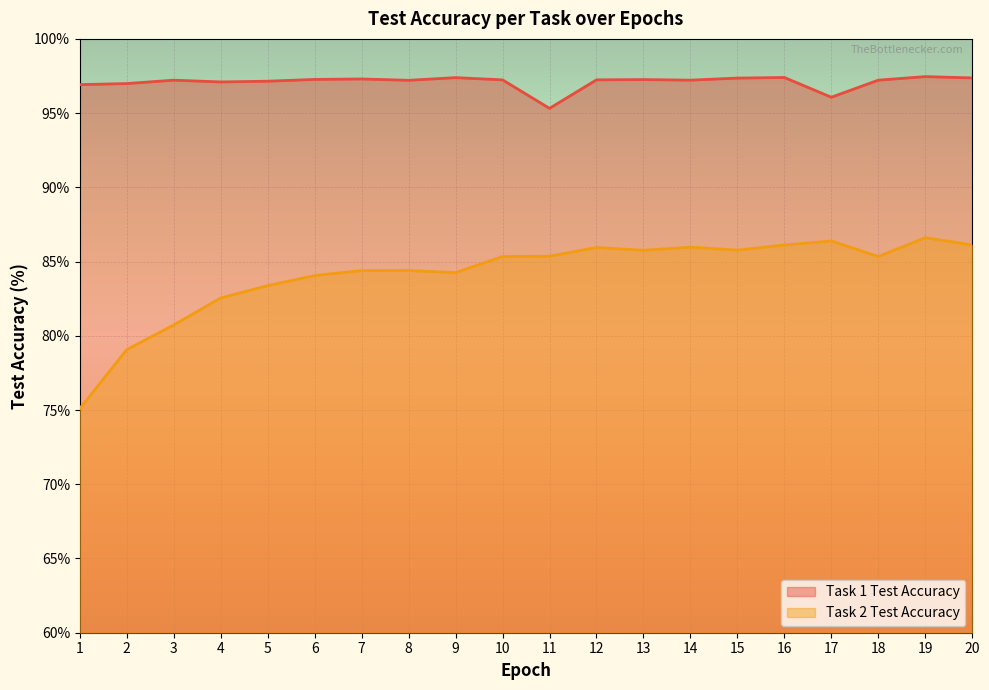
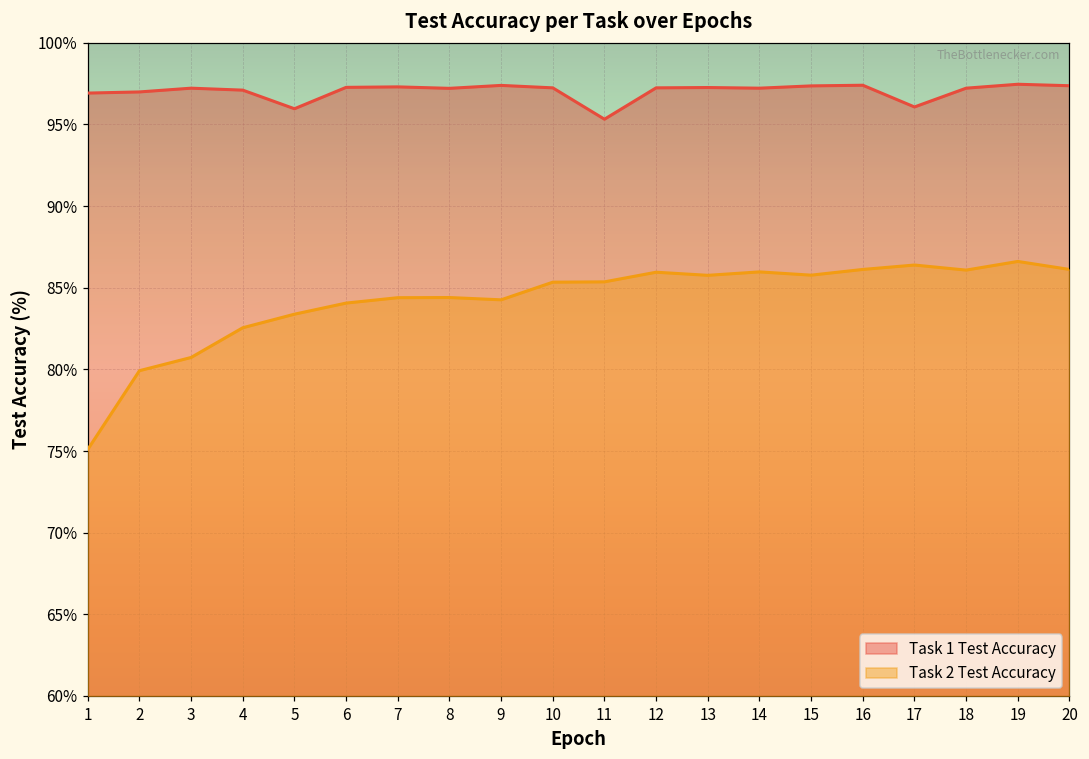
  {
    "Task 1 Test Accuracy": {
      "1": "96.9%",
      "2": "97.0%",
      "3": "97.2%",
      "4": "97.1%",
-     "5": "97.2%",
+     "5": "96.0%",
      "6": "97.3%",
      "7": "97.3%",
      "8": "97.2%",
      "9": "97.4%",
      "10": "97.2%",
      "11": "95.3%",
      "12": "97.2%",
      "13": "97.3%",
      "14": "97.2%",
      "15": "97.4%",
      "16": "97.4%",
      "17": "96.1%",
      "18": "97.2%",
      "19": "97.5%",
      "20": "97.4%"
    },
    "Task 2 Test Accuracy": {
      "1": "75.1%",
-     "2": "79.1%",
+     "2": "79.9%",
      "3": "80.7%",
      "4": "82.6%",
      "5": "83.4%",
      "6": "84.1%",
      "7": "84.4%",
      "8": "84.4%",
      "9": "84.3%",
      "10": "85.3%",
      "11": "85.4%",
      "12": "86.0%",
      "13": "85.8%",
      "14": "86.0%",
      "15": "85.8%",
      "16": "86.1%",
      "17": "86.4%",
-     "18": "85.3%",
+     "18": "86.1%",
      "19": "86.6%",
      "20": "86.1%"
    }
  }
